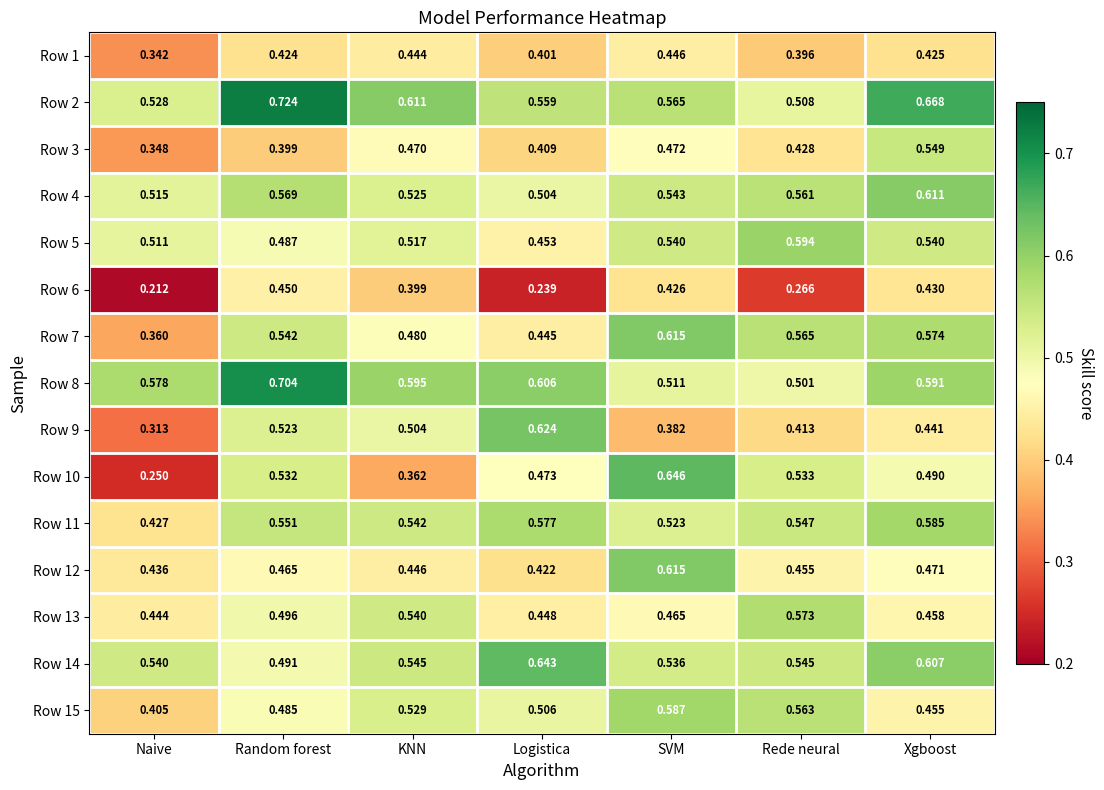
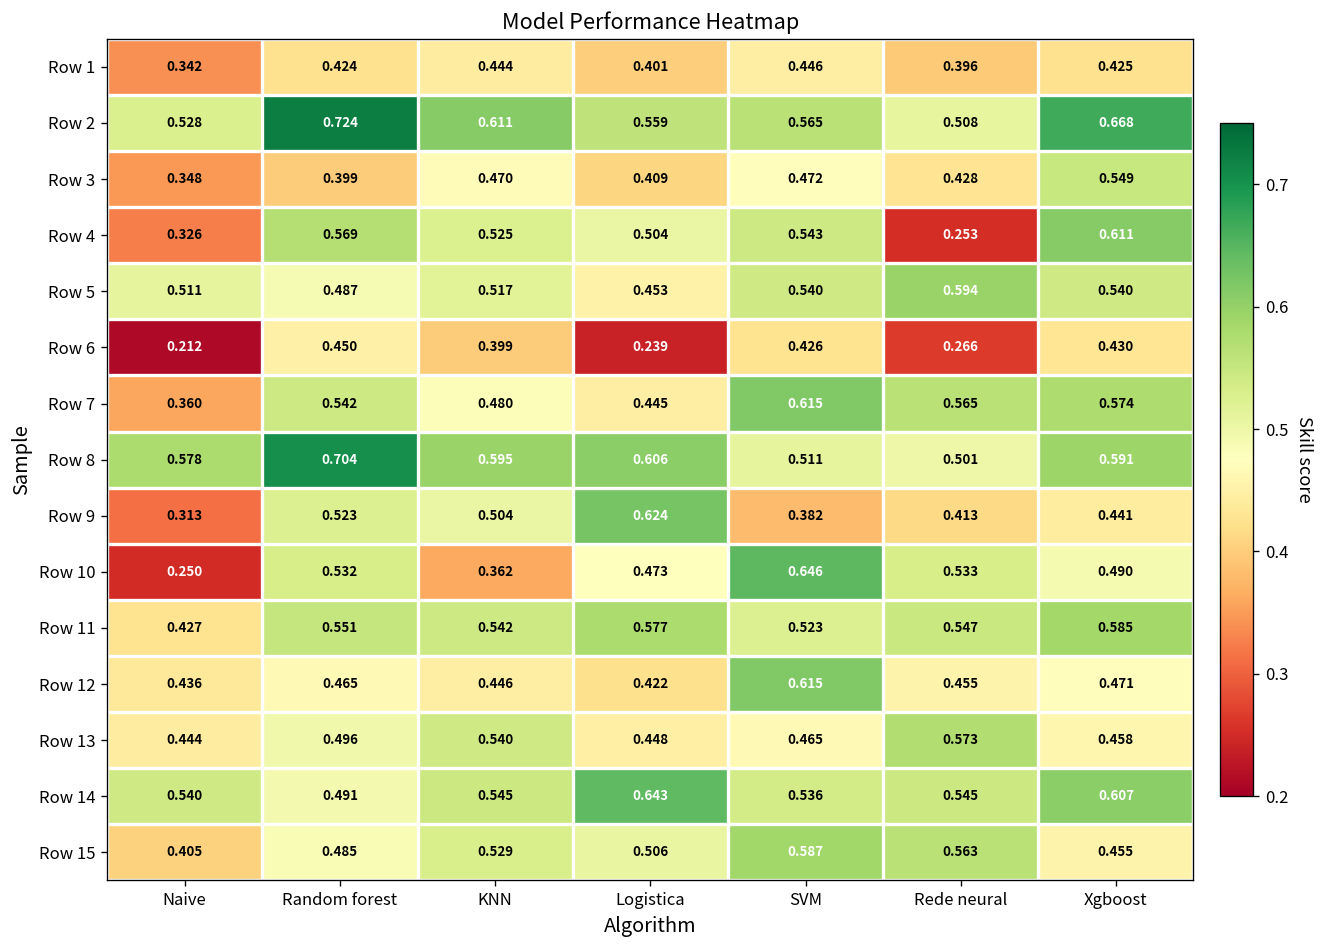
  {
    "Row 1": {
      "Naive": 0.342,
      "Random forest": 0.424,
      "KNN": 0.444,
      "Logistica": 0.401,
      "SVM": 0.446,
      "Rede neural": 0.396,
      "Xgboost": 0.425
    },
    "Row 2": {
      "Naive": 0.528,
      "Random forest": 0.724,
      "KNN": 0.611,
      "Logistica": 0.559,
      "SVM": 0.565,
      "Rede neural": 0.508,
      "Xgboost": 0.668
    },
    "Row 3": {
      "Naive": 0.348,
      "Random forest": 0.399,
      "KNN": 0.470,
      "Logistica": 0.409,
      "SVM": 0.472,
      "Rede neural": 0.428,
      "Xgboost": 0.549
    },
    "Row 4": {
-     "Naive": 0.515,
+     "Naive": 0.326,
      "Random forest": 0.569,
      "KNN": 0.525,
      "Logistica": 0.504,
      "SVM": 0.543,
-     "Rede neural": 0.561,
+     "Rede neural": 0.253,
      "Xgboost": 0.611
    },
    "Row 5": {
      "Naive": 0.511,
      "Random forest": 0.487,
      "KNN": 0.517,
      "Logistica": 0.453,
      "SVM": 0.540,
      "Rede neural": 0.594,
      "Xgboost": 0.540
    },
    "Row 6": {
      "Naive": 0.212,
      "Random forest": 0.450,
      "KNN": 0.399,
      "Logistica": 0.239,
      "SVM": 0.426,
      "Rede neural": 0.266,
      "Xgboost": 0.430
    },
    "Row 7": {
      "Naive": 0.360,
      "Random forest": 0.542,
      "KNN": 0.480,
      "Logistica": 0.445,
      "SVM": 0.615,
      "Rede neural": 0.565,
      "Xgboost": 0.574
    },
    "Row 8": {
      "Naive": 0.578,
      "Random forest": 0.704,
      "KNN": 0.595,
      "Logistica": 0.606,
      "SVM": 0.511,
      "Rede neural": 0.501,
      "Xgboost": 0.591
    },
    "Row 9": {
      "Naive": 0.313,
      "Random forest": 0.523,
      "KNN": 0.504,
      "Logistica": 0.624,
      "SVM": 0.382,
      "Rede neural": 0.413,
      "Xgboost": 0.441
    },
    "Row 10": {
      "Naive": 0.250,
      "Random forest": 0.532,
      "KNN": 0.362,
      "Logistica": 0.473,
      "SVM": 0.646,
      "Rede neural": 0.533,
      "Xgboost": 0.490
    },
    "Row 11": {
      "Naive": 0.427,
      "Random forest": 0.551,
      "KNN": 0.542,
      "Logistica": 0.577,
      "SVM": 0.523,
      "Rede neural": 0.547,
      "Xgboost": 0.585
    },
    "Row 12": {
      "Naive": 0.436,
      "Random forest": 0.465,
      "KNN": 0.446,
      "Logistica": 0.422,
      "SVM": 0.615,
      "Rede neural": 0.455,
      "Xgboost": 0.471
    },
    "Row 13": {
      "Naive": 0.444,
      "Random forest": 0.496,
      "KNN": 0.540,
      "Logistica": 0.448,
      "SVM": 0.465,
      "Rede neural": 0.573,
      "Xgboost": 0.458
    },
    "Row 14": {
      "Naive": 0.540,
      "Random forest": 0.491,
      "KNN": 0.545,
      "Logistica": 0.643,
      "SVM": 0.536,
      "Rede neural": 0.545,
      "Xgboost": 0.607
    },
    "Row 15": {
      "Naive": 0.405,
      "Random forest": 0.485,
      "KNN": 0.529,
      "Logistica": 0.506,
      "SVM": 0.587,
      "Rede neural": 0.563,
      "Xgboost": 0.455
    }
  }
